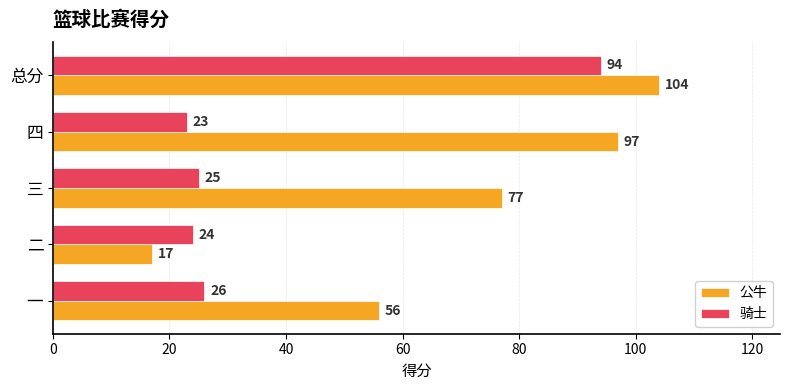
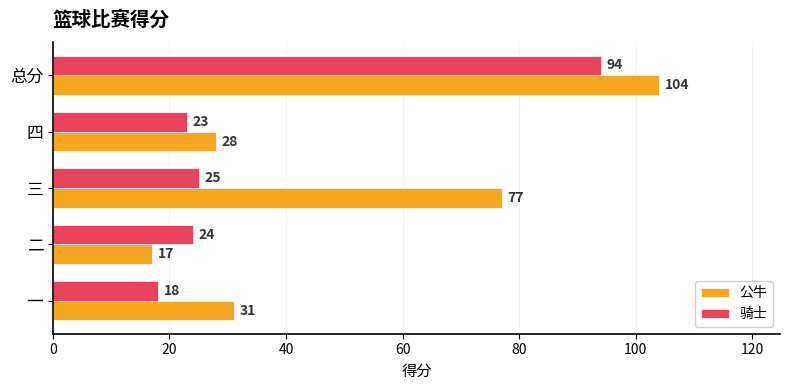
  {
    "公牛": {
      "总分": 104,
-     "四": 97,
+     "四": 28,
      "三": 77,
      "二": 17,
-     "一": 56
+     "一": 31
    },
    "骑士": {
      "总分": 94,
      "四": 23,
      "三": 25,
      "二": 24,
-     "一": 26
+     "一": 18
    }
  }
